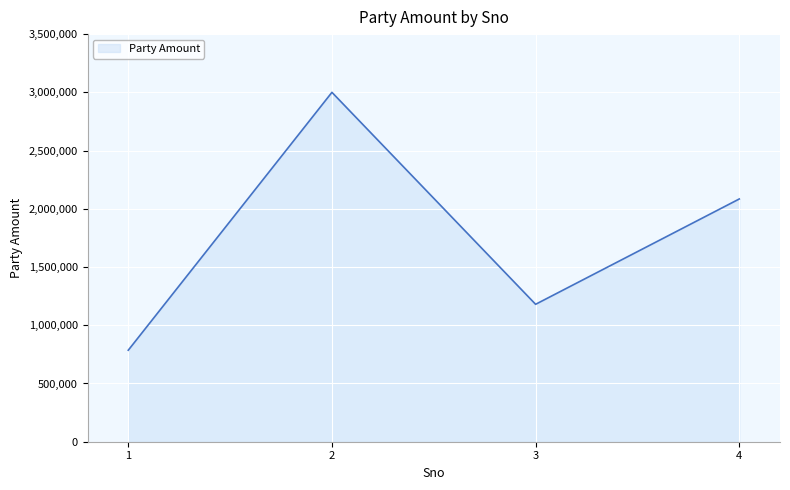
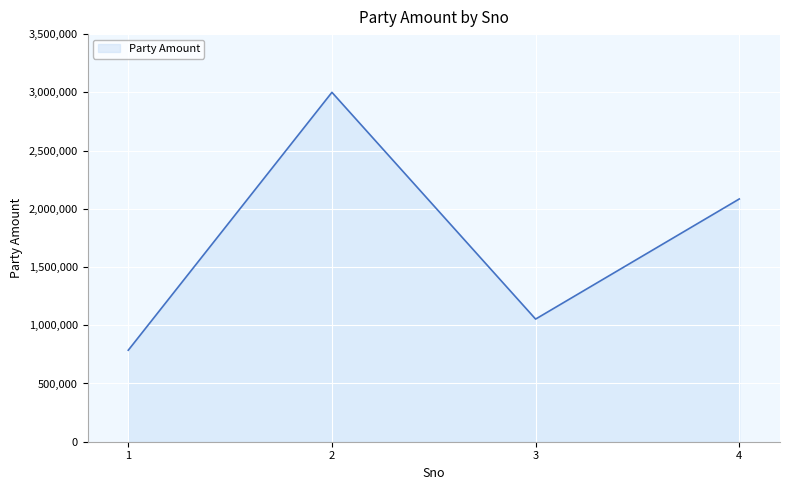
  {
    "1": "790,000",
    "2": "3,000,000",
-   "3": "1,180,000",
+   "3": "1,050,000",
    "4": "2,080,000"
  }
